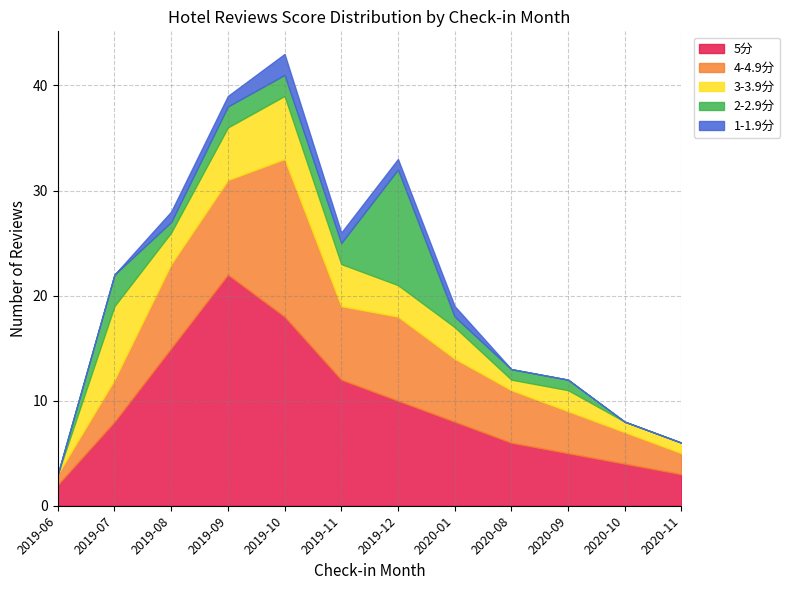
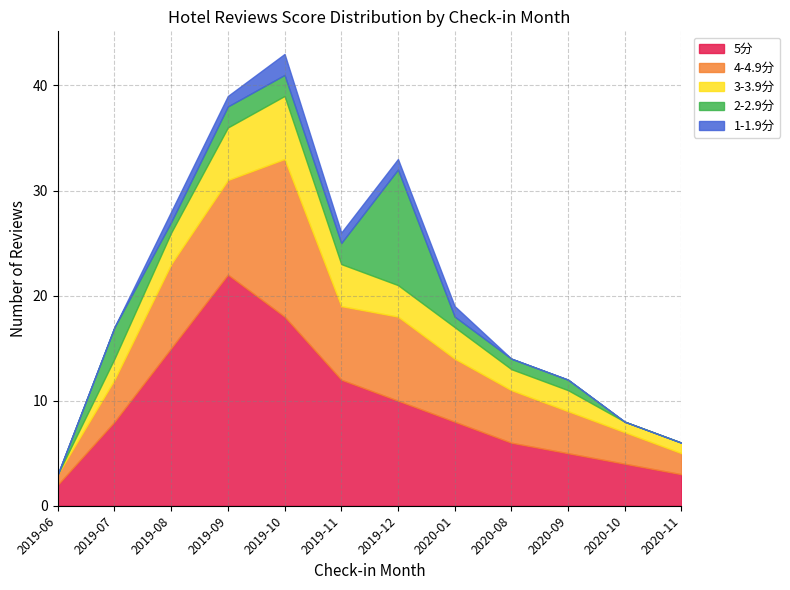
  {
    "5分": {
      "2019-06": 2,
      "2019-07": 8,
      "2019-08": 15,
      "2019-09": 22,
      "2019-10": 18,
      "2019-11": 12,
      "2019-12": 10,
      "2020-01": 8,
      "2020-08": 6,
      "2020-09": 5,
      "2020-10": 4,
      "2020-11": 3
    },
    "4-4.9分": {
      "2019-07": 4,
      "2019-08": 8,
      "2019-09": 9,
      "2019-10": 15,
      "2019-11": 7,
      "2019-12": 8,
      "2020-01": 6,
      "2020-08": 5,
      "2020-09": 4,
      "2020-10": 3,
      "2020-11": 2
    },
    "3-3.9分": {
-     "2019-07": 7,
+     "2019-07": 2,
      "2019-08": 3,
      "2019-09": 5,
      "2019-10": 6,
      "2019-11": 4,
      "2019-12": 3,
      "2020-01": 3,
-     "2020-08": 1,
+     "2020-08": 2,
      "2020-09": 2
    },
    "2-2.9分": {
      "2019-08": 1,
      "2019-09": 2,
      "2019-10": 2,
      "2019-11": 2,
      "2019-12": 11,
      "2020-01": 1
    },
    "1-1.9分": {
      "2019-08": 1,
      "2019-09": 1,
      "2019-10": 2,
      "2019-11": 1,
      "2019-12": 1,
      "2020-01": 1
    }
  }
